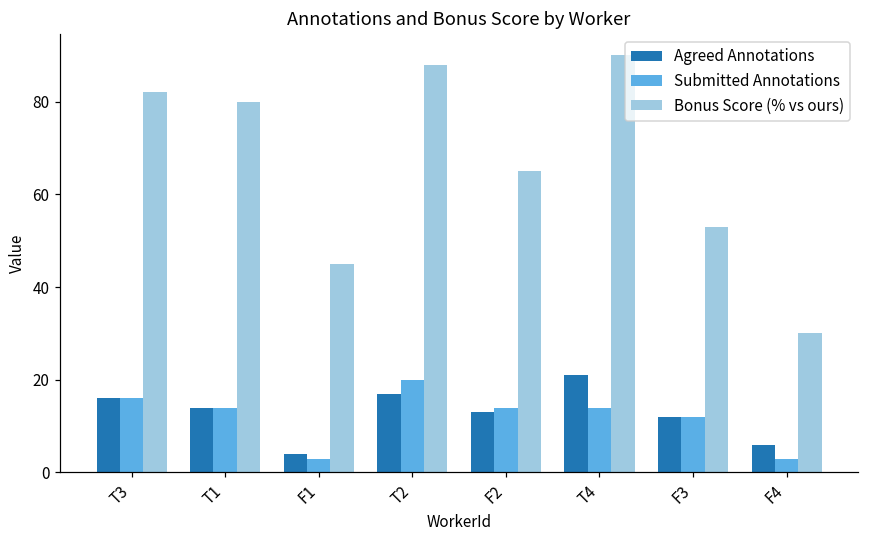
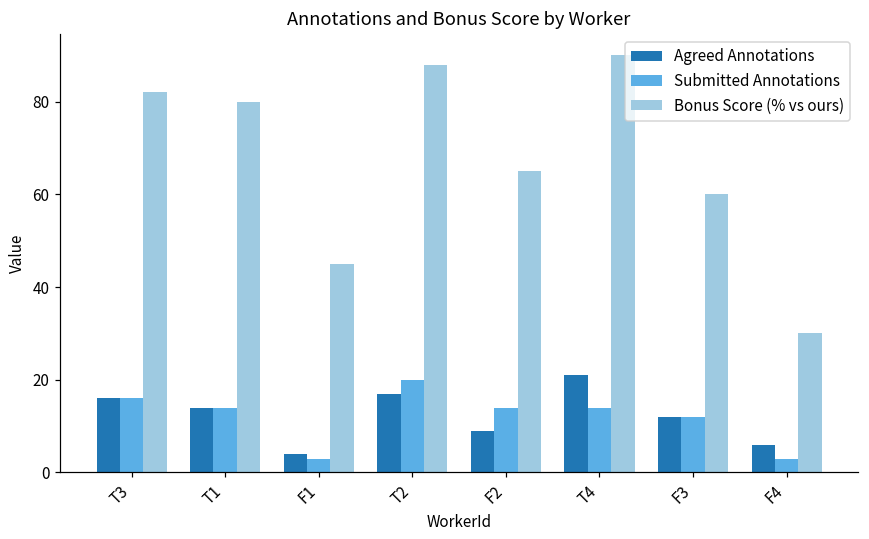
  {
    "Agreed Annotations": {
      "T3": 16,
      "T1": 14,
      "F1": 4,
      "T2": 17,
-     "F2": 13,
+     "F2": 9,
      "T4": 21,
      "F3": 12,
      "F4": 6
    },
    "Submitted Annotations": {
      "T3": 16,
      "T1": 14,
      "F1": 3,
      "T2": 20,
      "F2": 14,
      "T4": 14,
      "F3": 12,
      "F4": 3
    },
    "Bonus Score (% vs ours)": {
      "T3": 82,
      "T1": 80,
      "F1": 45,
      "T2": 88,
      "F2": 65,
      "T4": 90,
-     "F3": 53,
+     "F3": 60,
      "F4": 30
    }
  }
